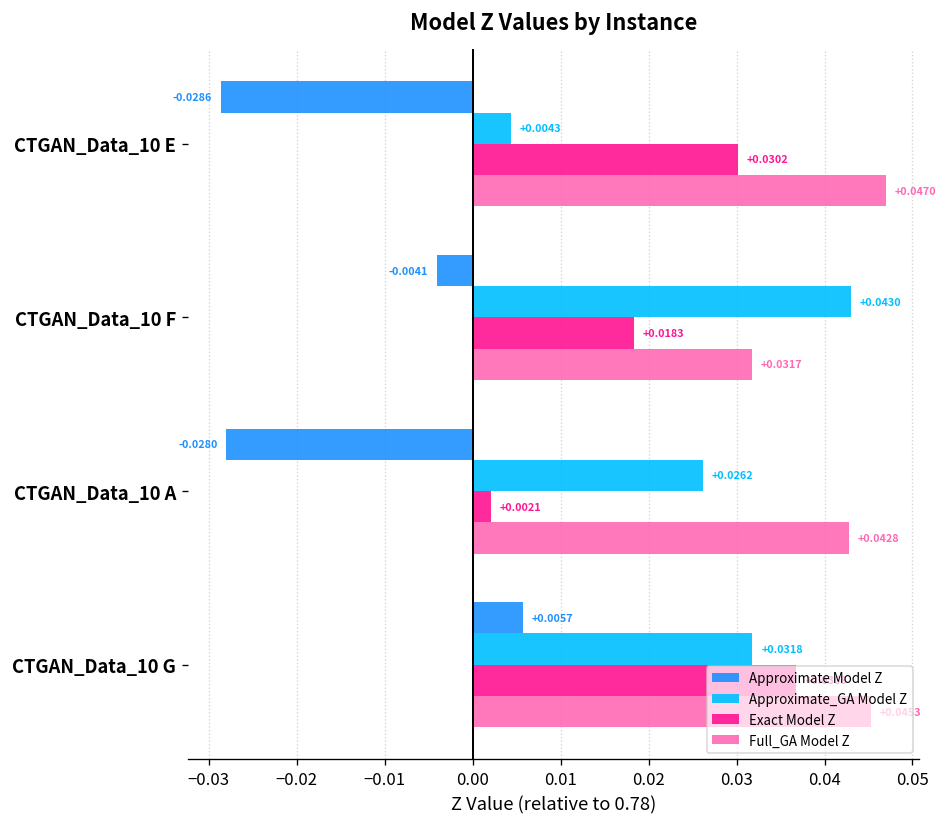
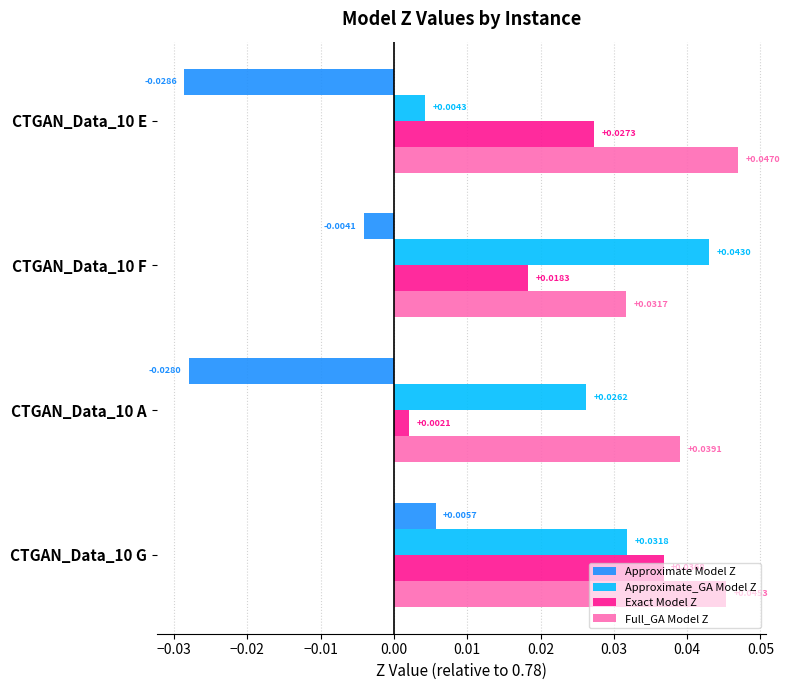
  {
    "Exact Model Z": {
-     "CTGAN_Data_10 E": "+0.0302",
+     "CTGAN_Data_10 E": "+0.0273",
      "CTGAN_Data_10 F": "+0.0183",
      "CTGAN_Data_10 A": "+0.0021"
    },
    "Full_GA Model Z": {
      "CTGAN_Data_10 E": "+0.0470",
      "CTGAN_Data_10 F": "+0.0317",
-     "CTGAN_Data_10 A": "+0.0428"
+     "CTGAN_Data_10 A": "+0.0391"
    }
  }
